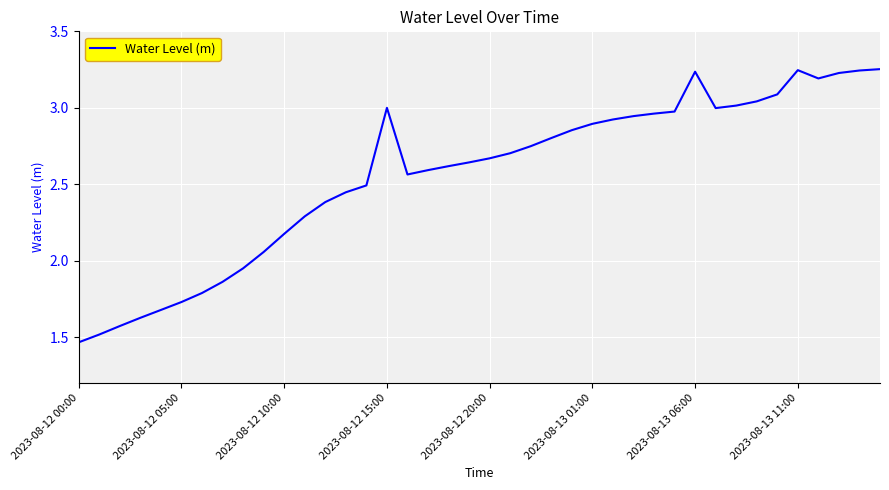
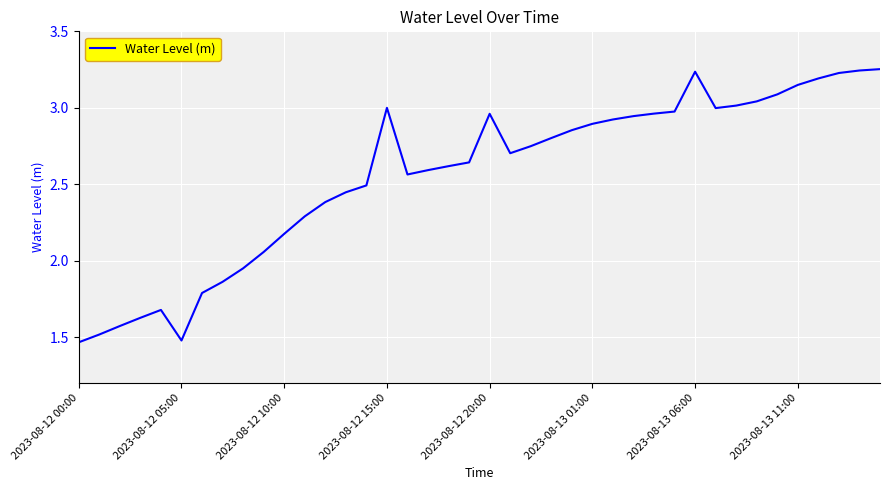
  {
    "2023-08-12 00:00": 1.47,
-   "2023-08-12 05:00": 1.73,
+   "2023-08-12 05:00": 1.48,
    "2023-08-12 10:00": 2.18,
    "2023-08-12 15:00": 3.00,
-   "2023-08-12 20:00": 2.67,
+   "2023-08-12 20:00": 2.96,
    "2023-08-13 01:00": 2.89,
    "2023-08-13 06:00": 3.24,
-   "2023-08-13 11:00": 3.25
+   "2023-08-13 11:00": 3.15
  }
